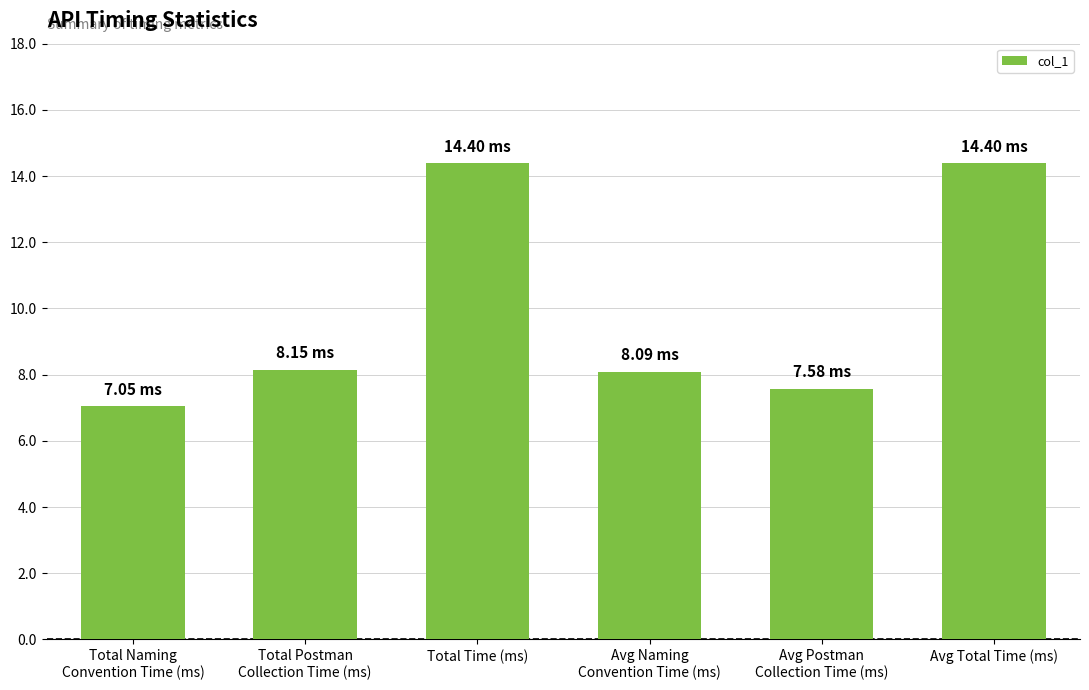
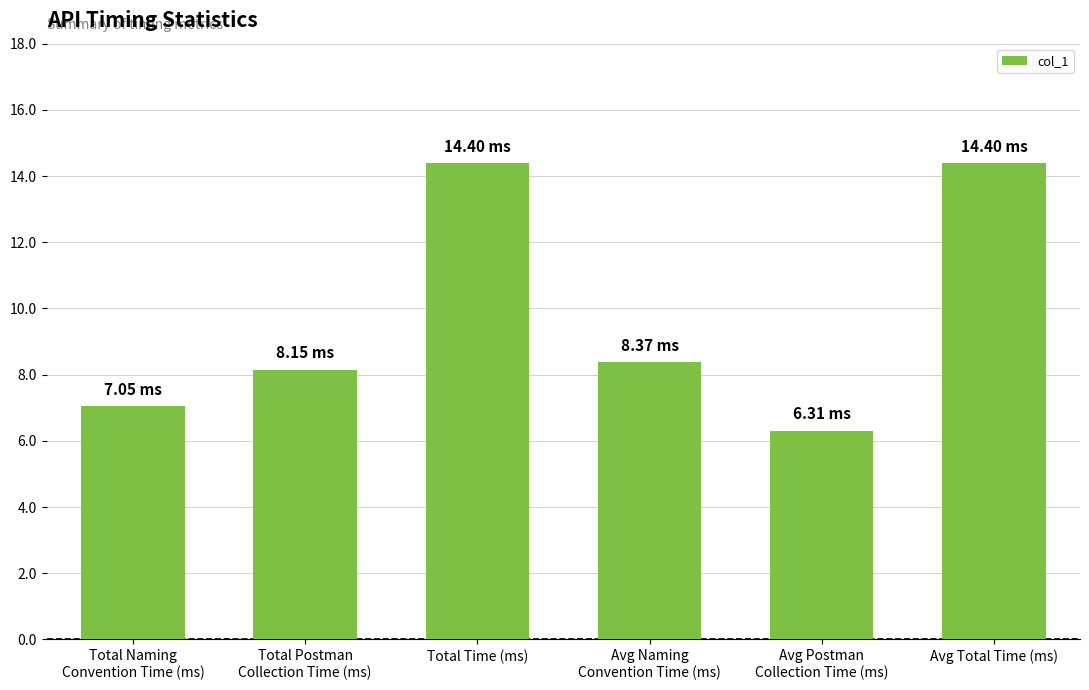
  {
    "Total Naming Convention Time (ms)": 7.05,
    "Total Postman Collection Time (ms)": 8.15,
    "Total Time (ms)": 14.40,
-   "Avg Naming Convention Time (ms)": 8.09,
-   "Avg Postman Collection Time (ms)": 7.58,
+   "Avg Naming Convention Time (ms)": 8.37,
+   "Avg Postman Collection Time (ms)": 6.31,
    "Avg Total Time (ms)": 14.40
  }
